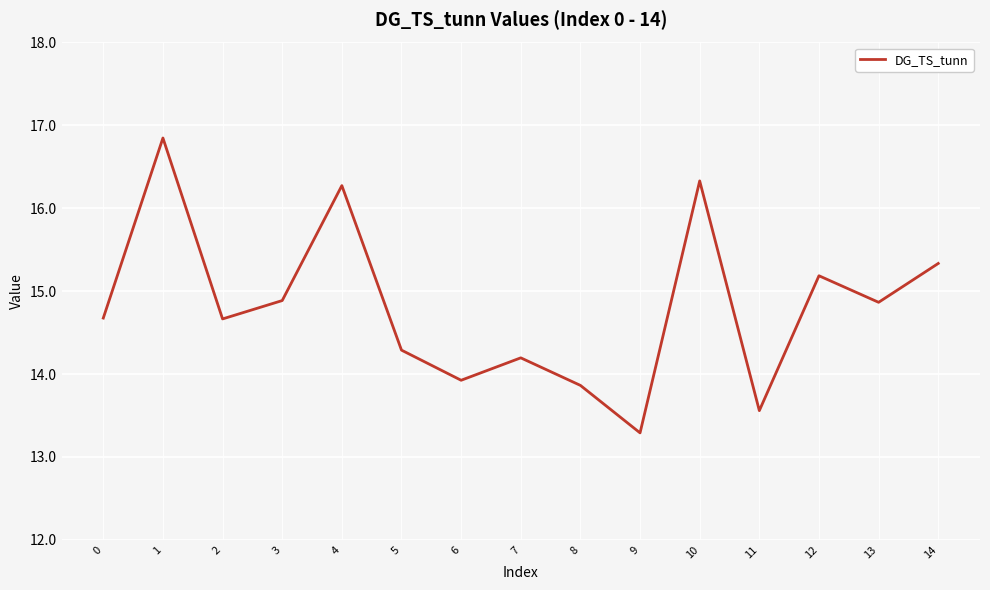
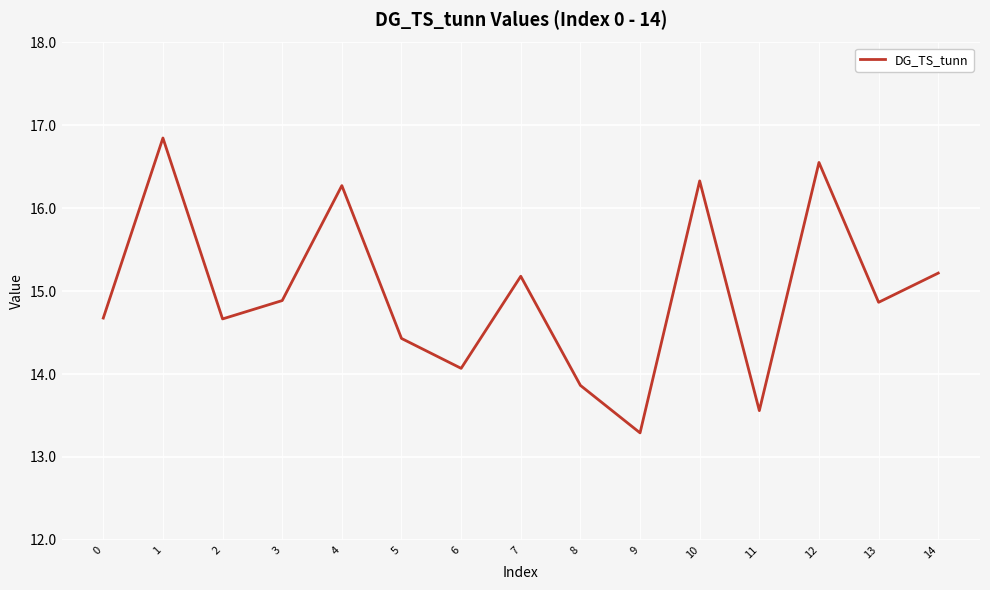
  {
    "0": 14.7,
    "1": 16.8,
    "2": 14.7,
    "3": 14.9,
    "4": 16.3,
-   "5": 14.3,
-   "6": 13.9,
-   "7": 14.2,
+   "5": 14.4,
+   "6": 14.1,
+   "7": 15.2,
    "8": 13.9,
    "9": 13.3,
    "10": 16.3,
    "11": 13.6,
-   "12": 15.2,
+   "12": 16.6,
    "13": 14.9,
-   "14": 15.3
+   "14": 15.2
  }
